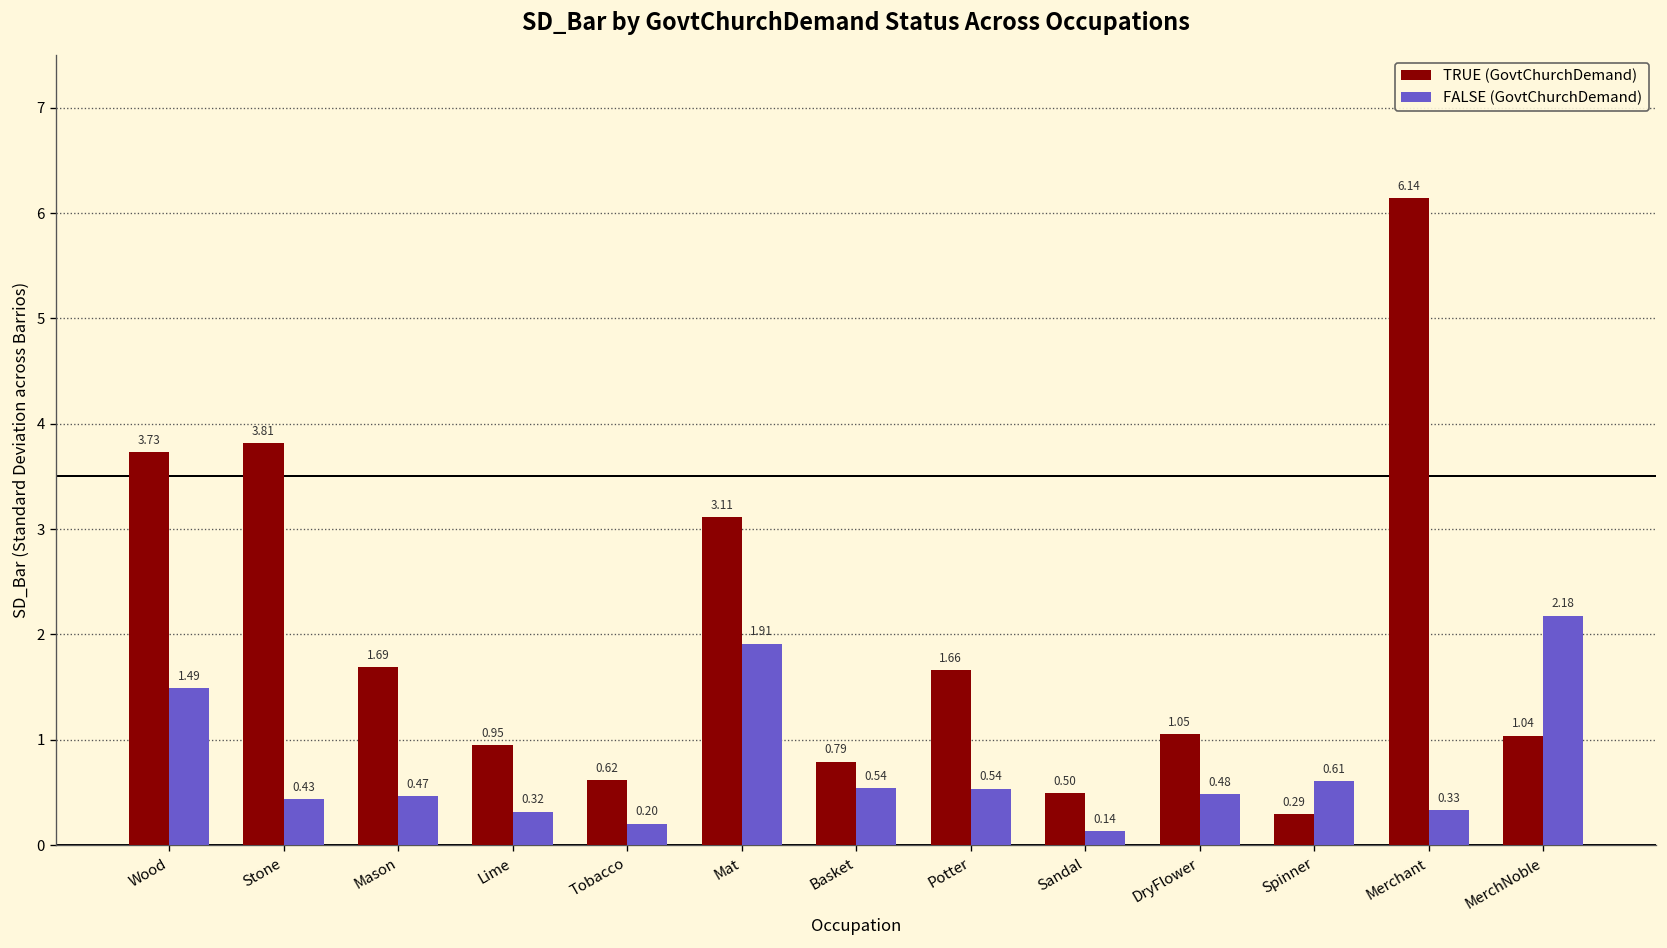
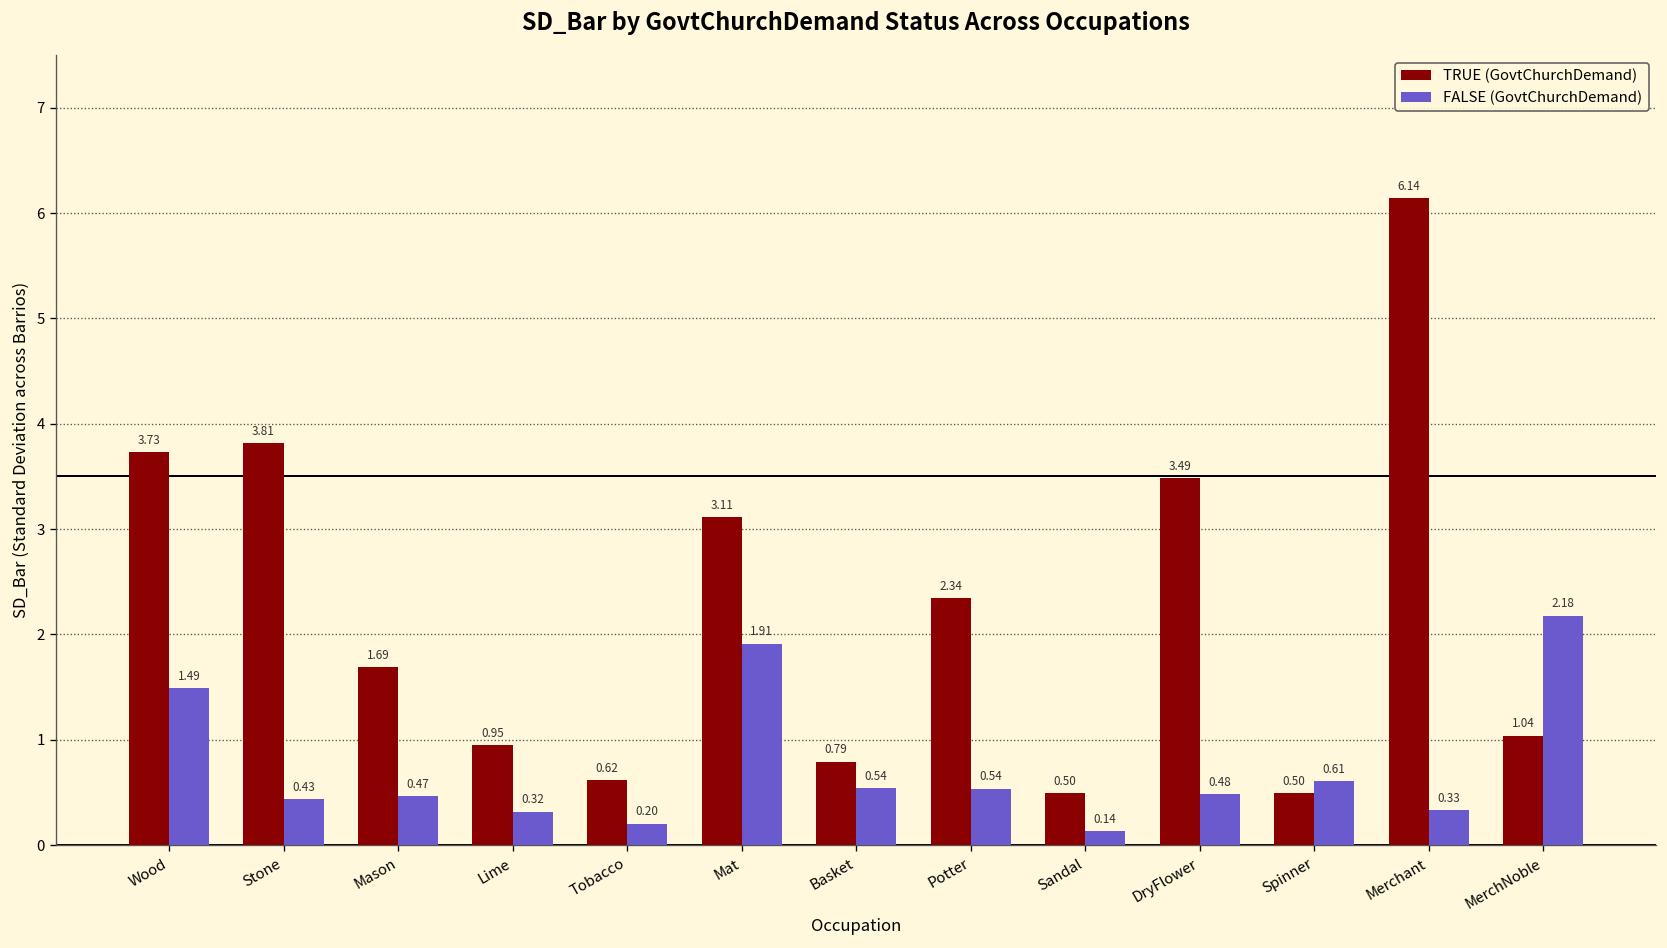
  {
    "TRUE (GovtChurchDemand)": {
      "Wood": 3.73,
      "Stone": 3.81,
      "Mason": 1.69,
      "Lime": 0.95,
      "Tobacco": 0.62,
      "Mat": 3.11,
      "Basket": 0.79,
-     "Potter": 1.66,
+     "Potter": 2.34,
      "Sandal": 0.50,
-     "DryFlower": 1.05,
-     "Spinner": 0.29,
+     "DryFlower": 3.49,
+     "Spinner": 0.50,
      "Merchant": 6.14,
      "MerchNoble": 1.04
    },
    "FALSE (GovtChurchDemand)": {
      "Wood": 1.49,
      "Stone": 0.43,
      "Mason": 0.47,
      "Lime": 0.32,
      "Tobacco": 0.20,
      "Mat": 1.91,
      "Basket": 0.54,
      "Potter": 0.54,
      "Sandal": 0.14,
      "DryFlower": 0.48,
      "Spinner": 0.61,
      "Merchant": 0.33,
      "MerchNoble": 2.18
    }
  }
